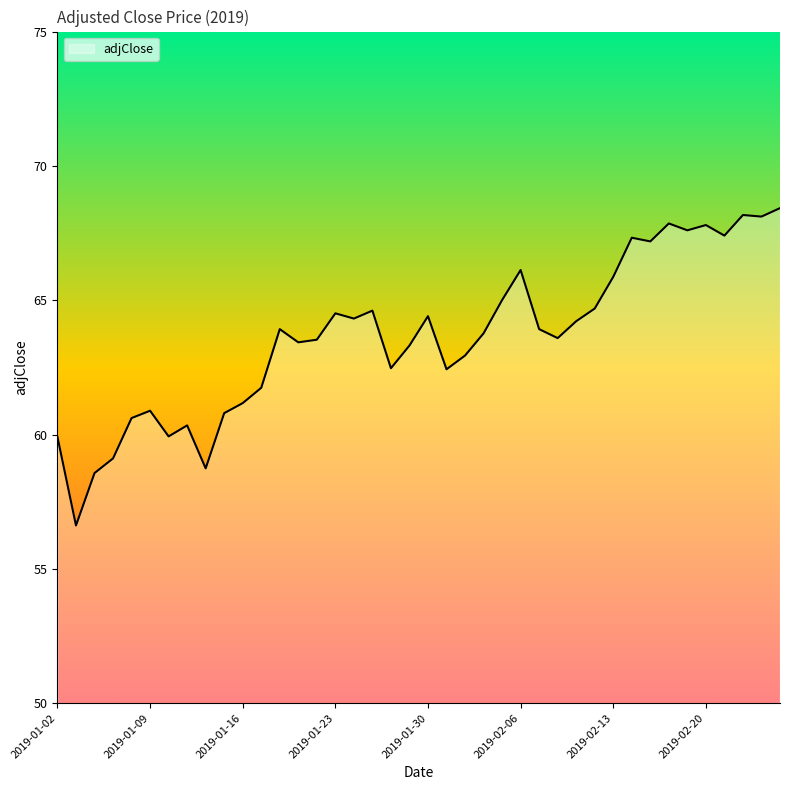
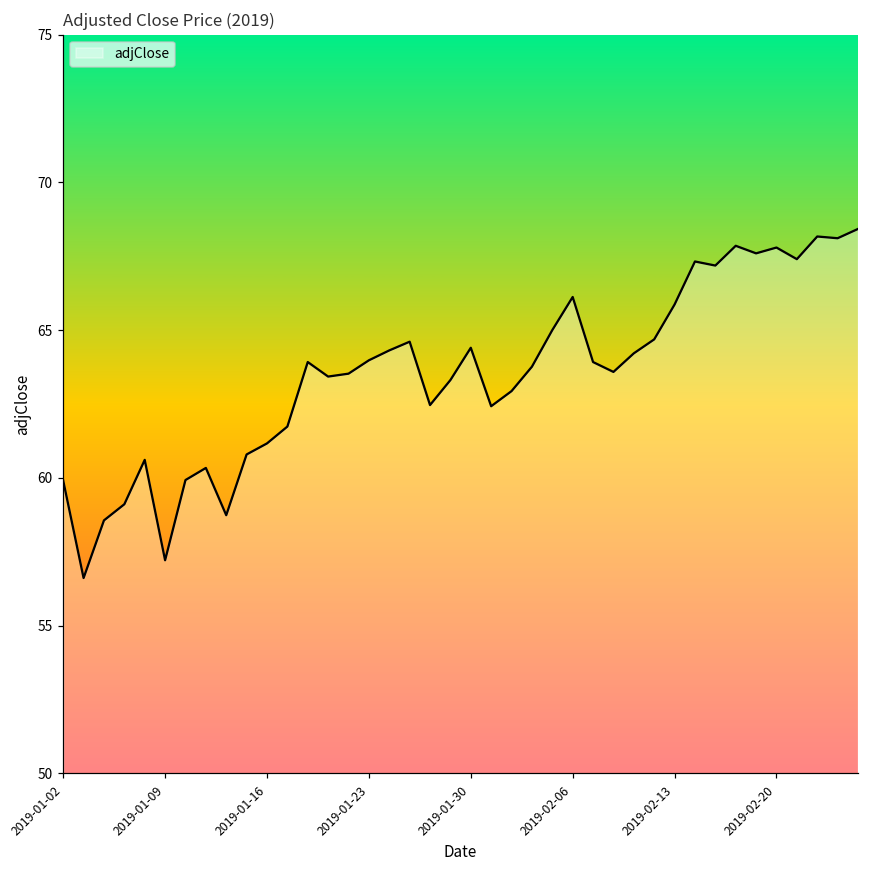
  {
    "2019-01-02": 59.9,
-   "2019-01-09": 60.9,
+   "2019-01-09": 57.2,
    "2019-01-16": 61.2,
-   "2019-01-23": 64.5,
+   "2019-01-23": 64.0,
    "2019-01-30": 64.4,
    "2019-02-06": 66.1,
    "2019-02-13": 65.9,
    "2019-02-20": 67.8
  }
